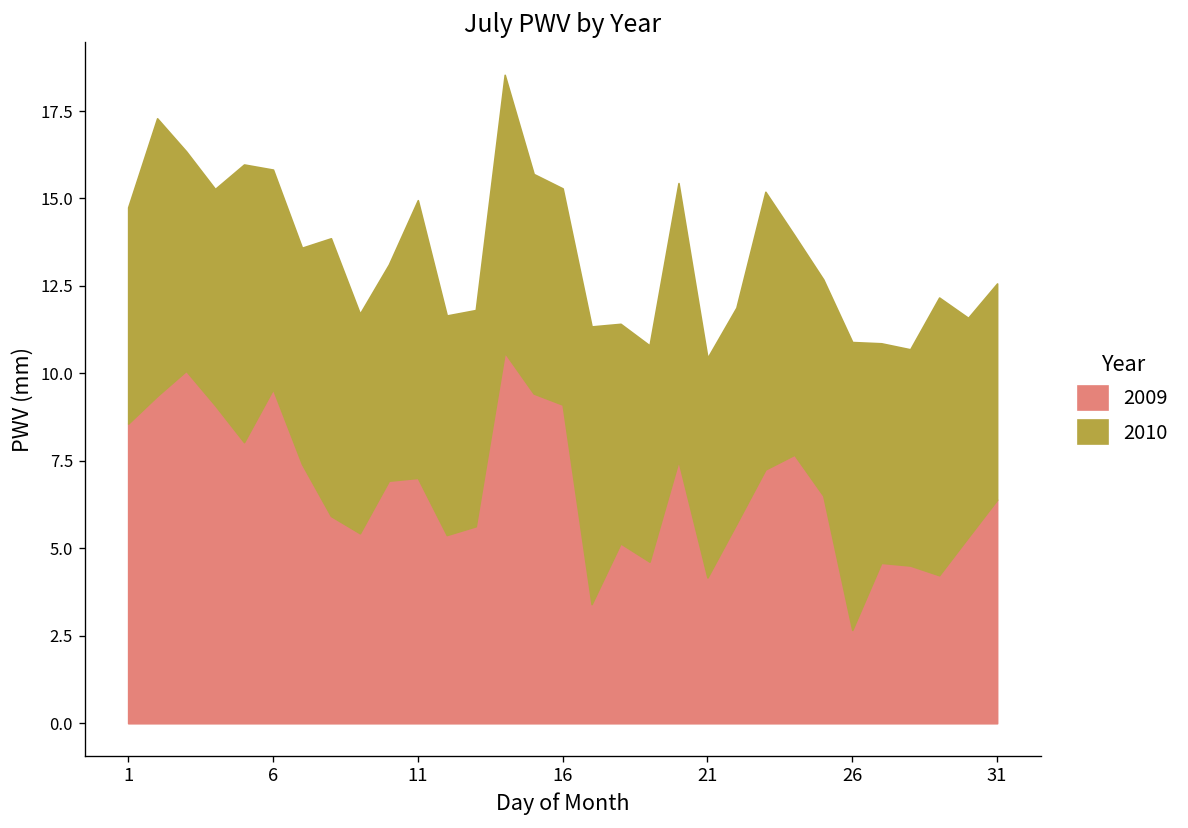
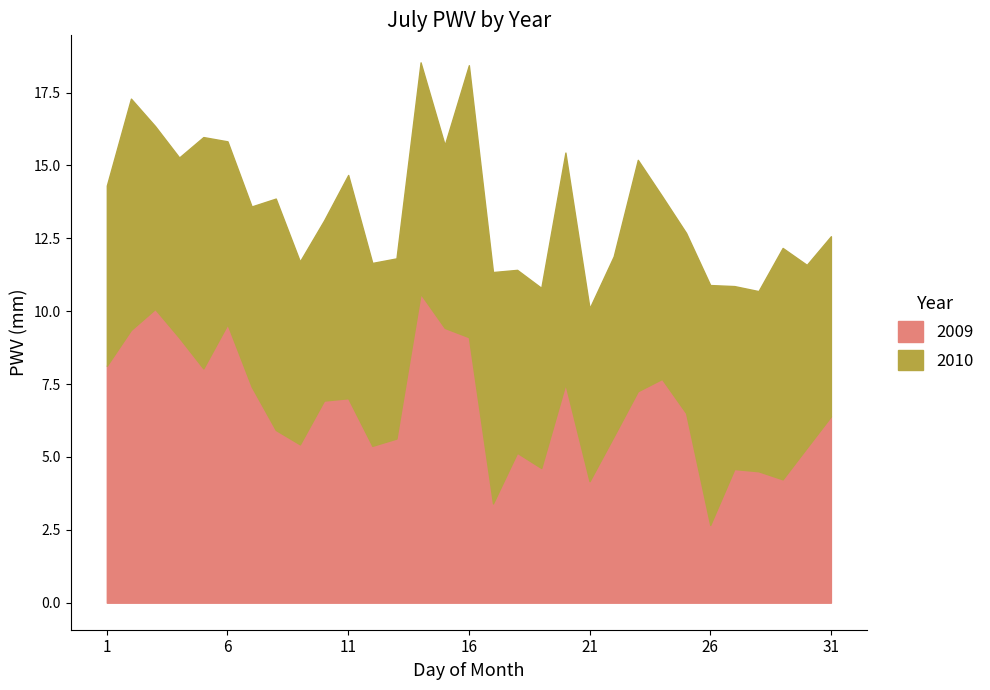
  {
    "2009": {
-     "1": 8.6
+     "1": 8.1
    },
    "2010": {
      "1": 6.2,
      "6": 6.3,
-     "11": 7.9,
-     "16": 6.2,
-     "21": 6.3,
+     "11": 7.7,
+     "16": 9.3,
+     "21": 5.9,
      "26": 8.2,
      "31": 6.2
    }
  }
